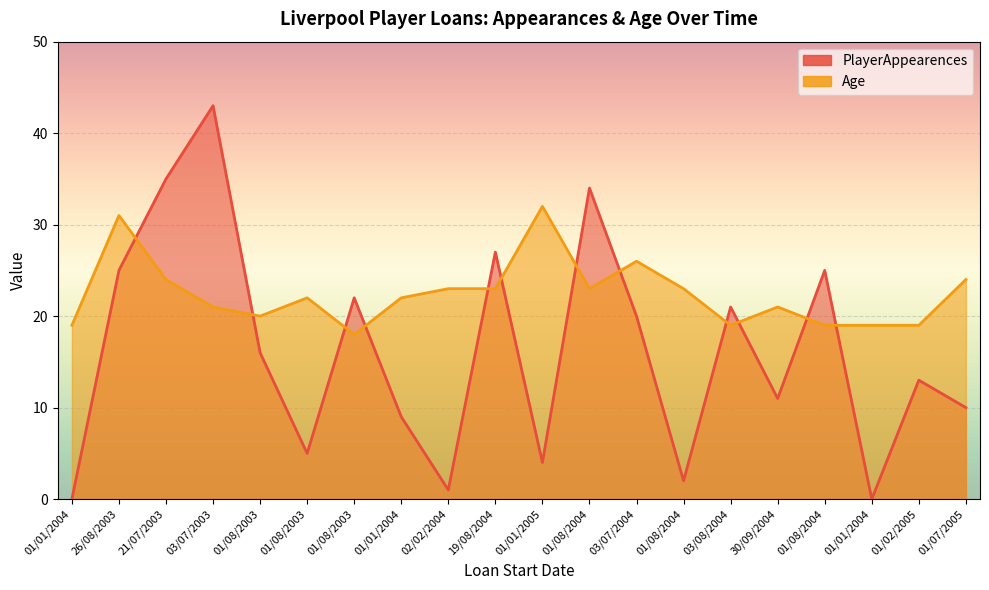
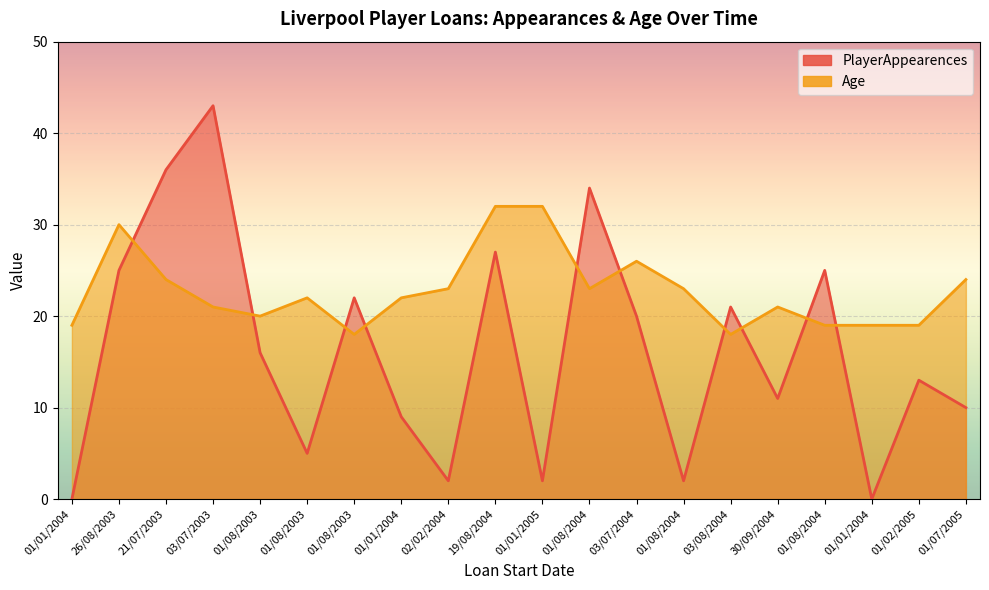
  {
    "PlayerAppearences": {
      "26/08/2003": 25,
-     "21/07/2003": 35,
+     "21/07/2003": 36,
      "03/07/2003": 43,
-     "02/02/2004": 1,
+     "02/02/2004": 2,
      "19/08/2004": 27,
-     "01/01/2005": 4,
+     "01/01/2005": 2,
      "03/07/2004": 20,
      "03/08/2004": 21,
      "30/09/2004": 11,
      "01/02/2005": 13,
      "01/07/2005": 10
    },
    "Age": {
-     "26/08/2003": 31,
+     "26/08/2003": 30,
      "21/07/2003": 24,
      "03/07/2003": 21,
      "02/02/2004": 23,
-     "19/08/2004": 23,
+     "19/08/2004": 32,
      "01/01/2005": 32,
      "03/07/2004": 26,
-     "03/08/2004": 19,
+     "03/08/2004": 18,
      "30/09/2004": 21,
      "01/02/2005": 19,
      "01/07/2005": 24
    }
  }
